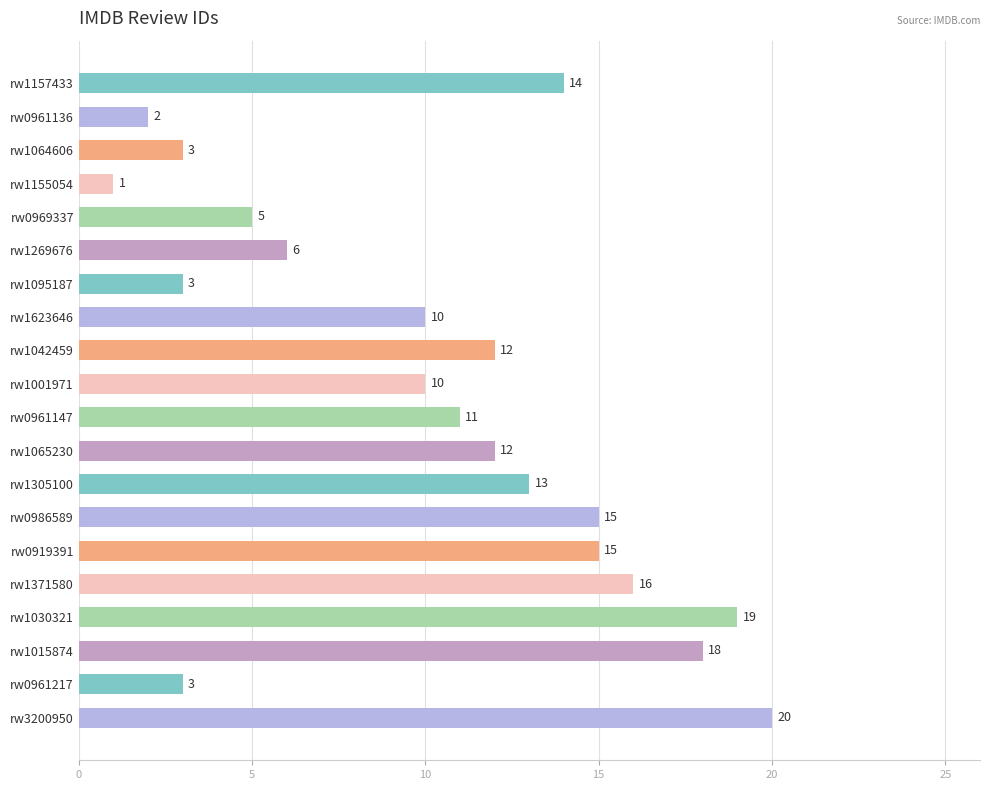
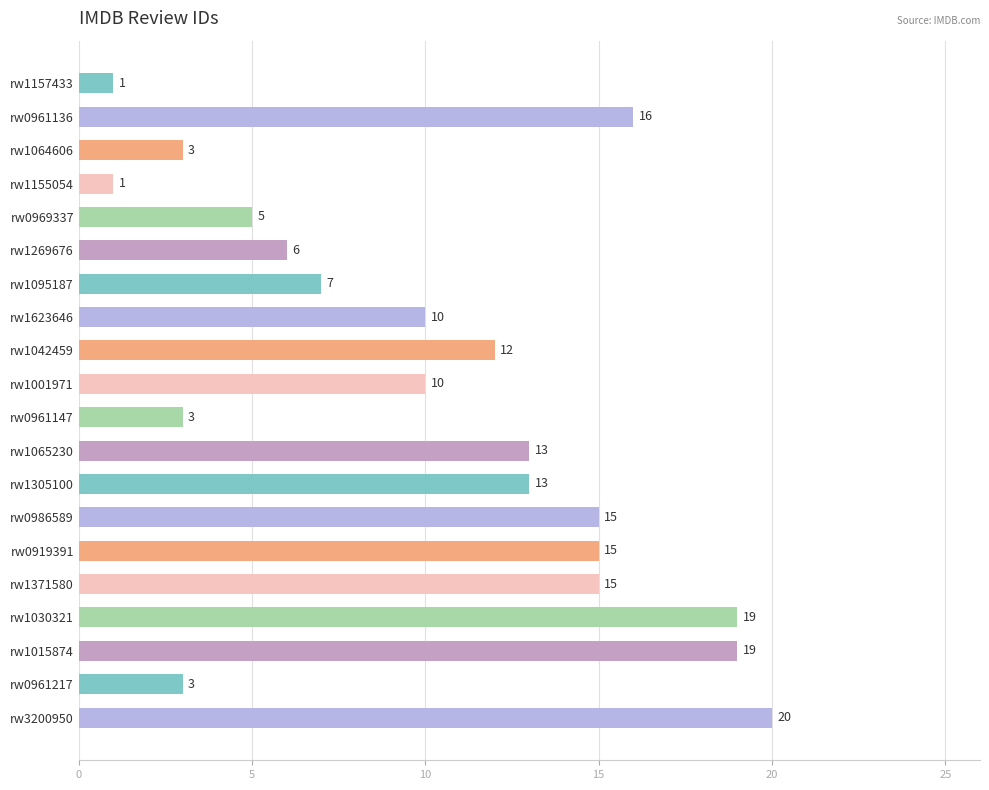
  {
-   "rw1157433": 14,
-   "rw0961136": 2,
+   "rw1157433": 1,
+   "rw0961136": 16,
    "rw1064606": 3,
    "rw1155054": 1,
    "rw0969337": 5,
    "rw1269676": 6,
-   "rw1095187": 3,
+   "rw1095187": 7,
    "rw1623646": 10,
    "rw1042459": 12,
    "rw1001971": 10,
-   "rw0961147": 11,
-   "rw1065230": 12,
+   "rw0961147": 3,
+   "rw1065230": 13,
    "rw1305100": 13,
    "rw0986589": 15,
    "rw0919391": 15,
-   "rw1371580": 16,
+   "rw1371580": 15,
    "rw1030321": 19,
-   "rw1015874": 18,
+   "rw1015874": 19,
    "rw0961217": 3,
    "rw3200950": 20
  }
